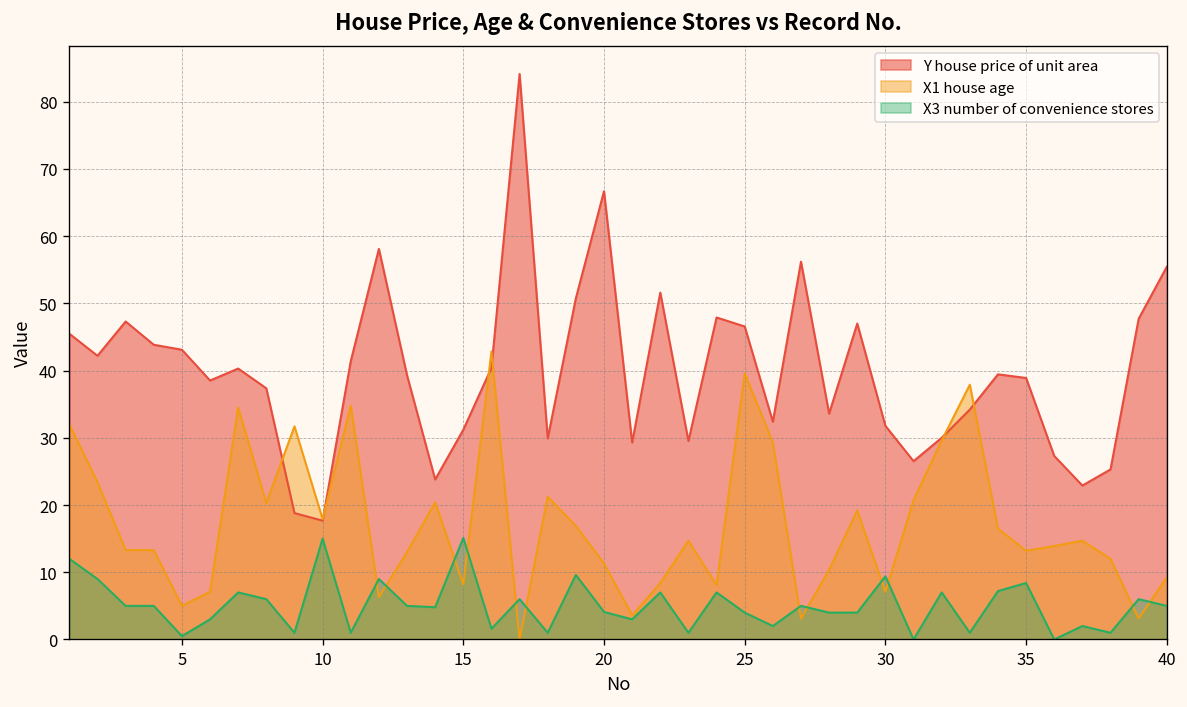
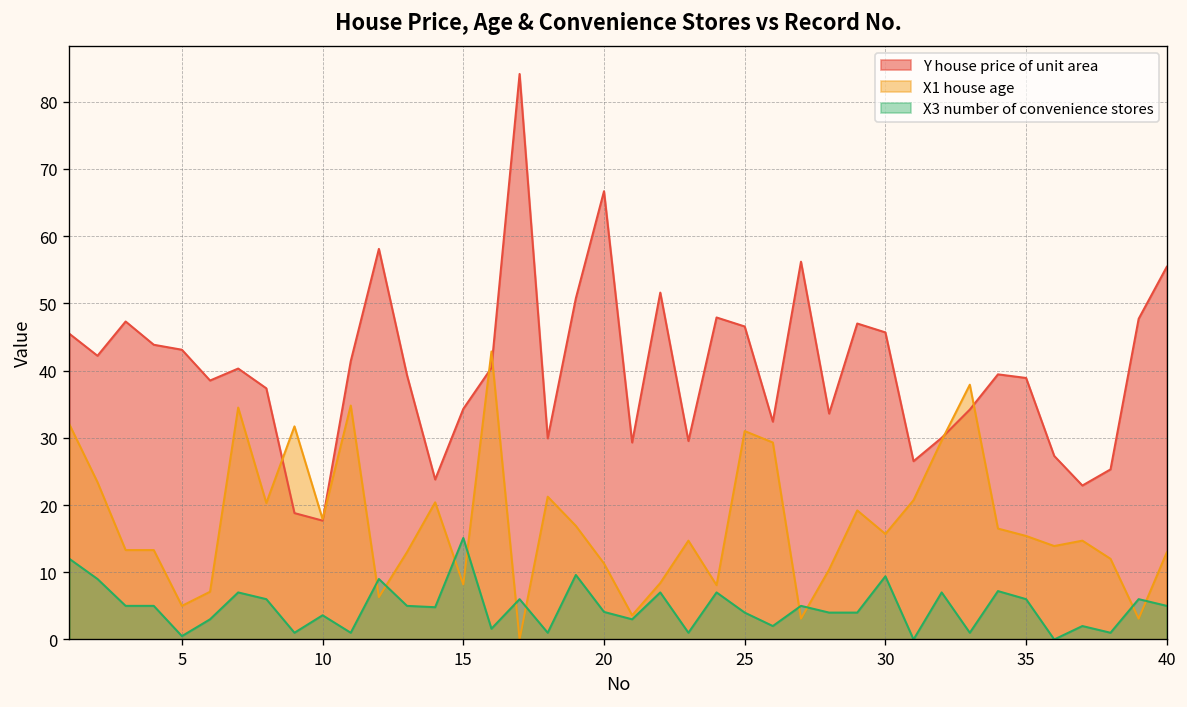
  {
    "Y house price of unit area": {
      "5": 43,
-     "15": 31,
+     "15": 34,
      "20": 67,
      "25": 47,
-     "30": 32,
+     "30": 46,
      "35": 39,
      "40": 55
    },
    "X1 house age": {
      "5": 5,
      "15": 8,
      "20": 11,
-     "25": 40,
-     "30": 7,
-     "35": 13,
-     "40": 9
+     "25": 31,
+     "30": 16,
+     "35": 15,
+     "40": 13
    },
    "X3 number of convenience stores": {
      "5": 1,
-     "10": 15,
+     "10": 4,
      "15": 15,
      "20": 4,
      "25": 4,
      "30": 9,
-     "35": 8,
+     "35": 6,
      "40": 5
    }
  }
